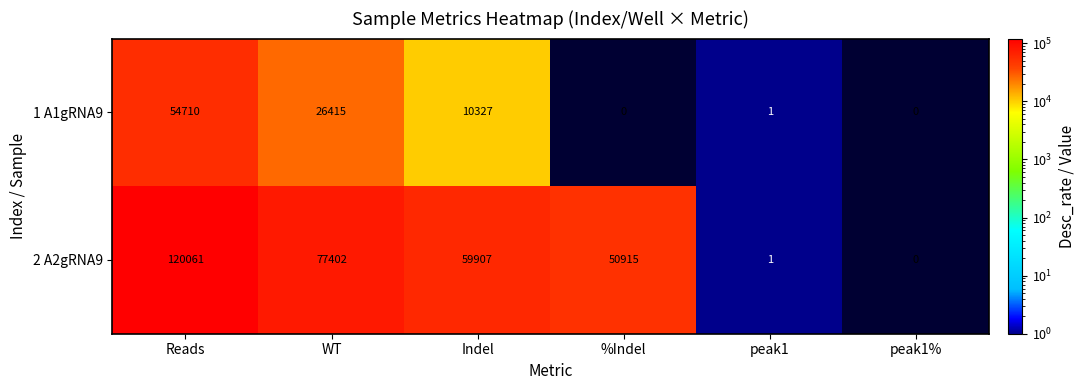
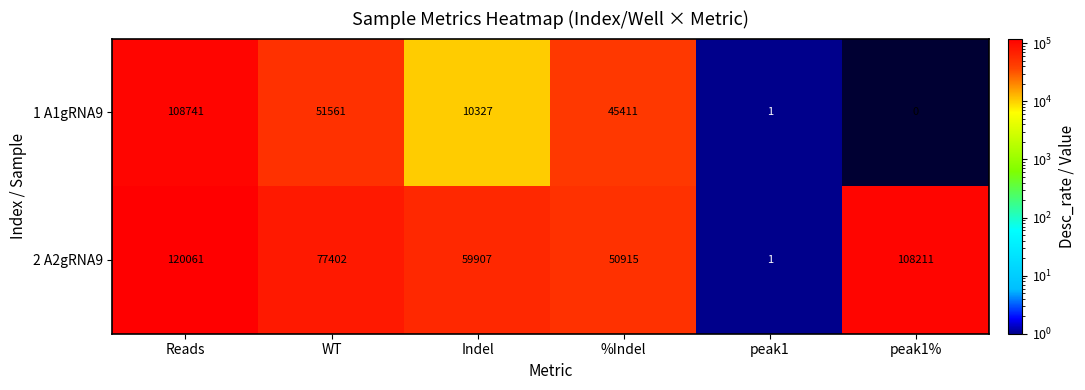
  {
    "1 A1gRNA9": {
-     "Reads": 54710,
-     "WT": 26415,
+     "Reads": 108741,
+     "WT": 51561,
      "Indel": 10327,
-     "%Indel": 0,
+     "%Indel": 45411,
      "peak1": 1,
      "peak1%": 0
    },
    "2 A2gRNA9": {
      "Reads": 120061,
      "WT": 77402,
      "Indel": 59907,
      "%Indel": 50915,
      "peak1": 1,
-     "peak1%": 0
+     "peak1%": 108211
    }
  }
